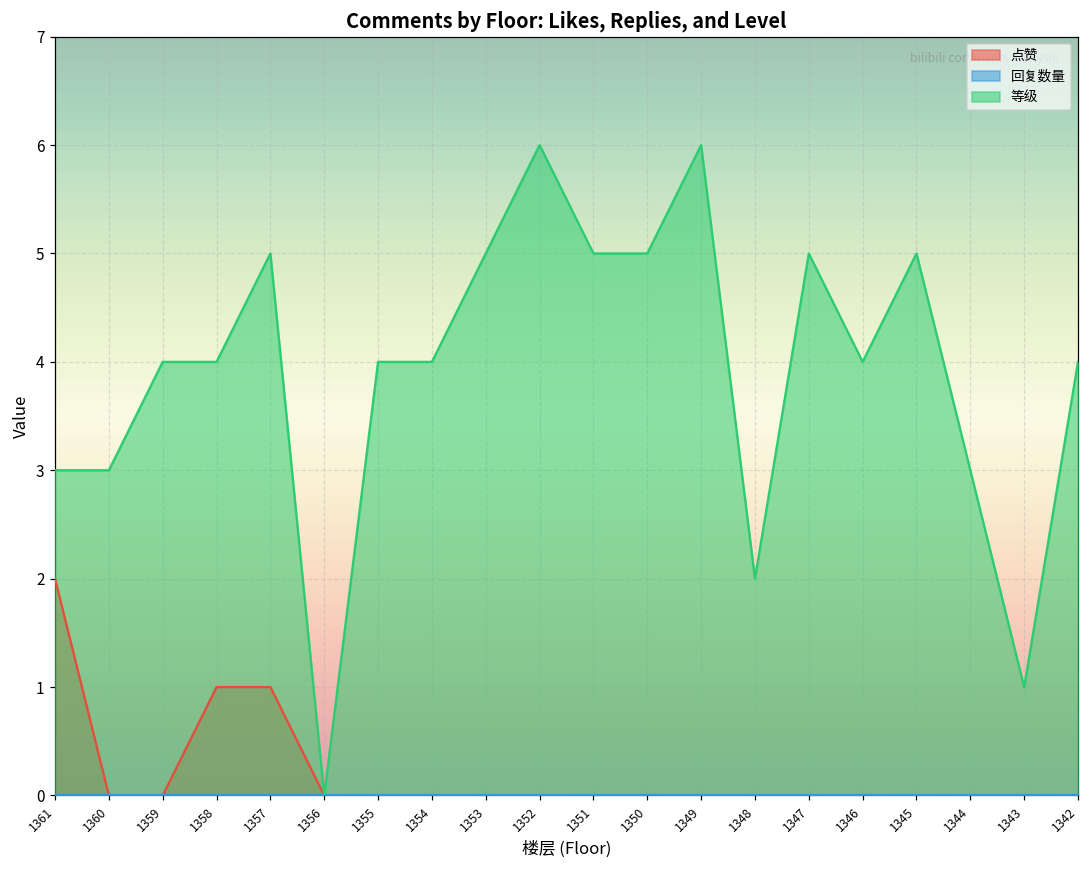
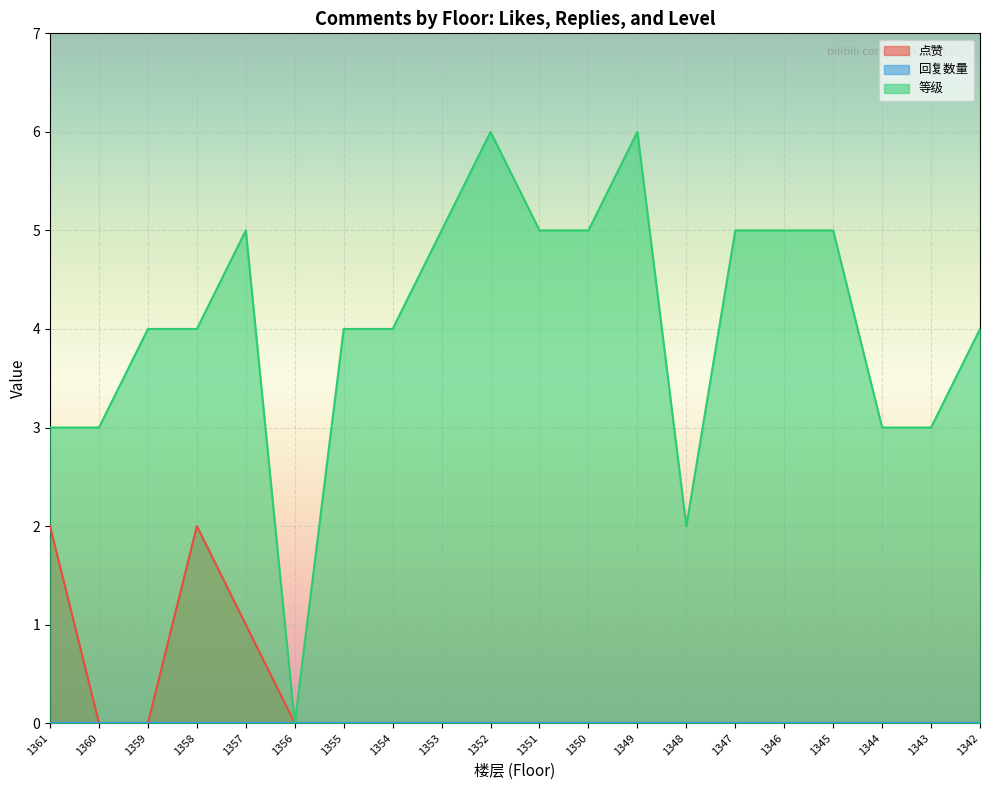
  {
    "点赞": {
      "1361": 2,
-     "1358": 1,
+     "1358": 2,
      "1357": 1
    },
    "回复数量": {
      "1361": 0,
      "1358": 0,
      "1357": 0
    },
    "等级": {
      "1361": 3,
      "1360": 3,
      "1359": 4,
      "1358": 4,
      "1357": 5,
      "1355": 4,
      "1354": 4,
      "1353": 5,
      "1352": 6,
      "1351": 5,
      "1350": 5,
      "1349": 6,
      "1348": 2,
      "1347": 5,
-     "1346": 4,
+     "1346": 5,
      "1345": 5,
      "1344": 3,
-     "1343": 1,
+     "1343": 3,
      "1342": 4
    }
  }
